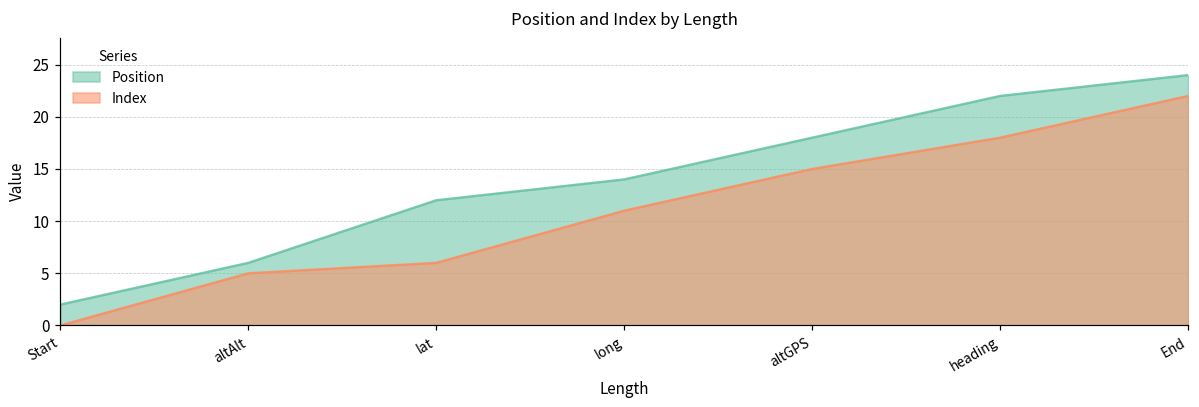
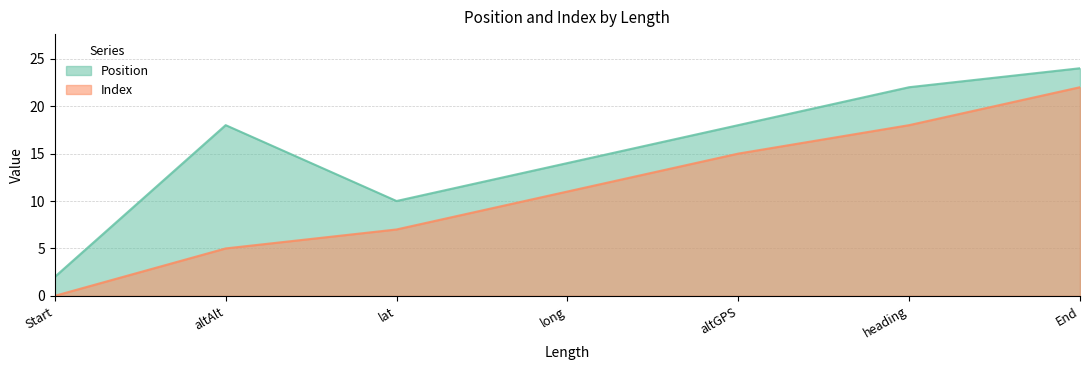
  {
    "Position": {
      "Start": 2,
-     "altAlt": 6,
-     "lat": 12,
+     "altAlt": 18,
+     "lat": 10,
      "long": 14,
      "altGPS": 18,
      "heading": 22,
      "End": 24
    },
    "Index": {
      "Start": 0,
      "altAlt": 5,
-     "lat": 6,
+     "lat": 7,
      "long": 11,
      "altGPS": 15,
      "heading": 18,
      "End": 22
    }
  }
